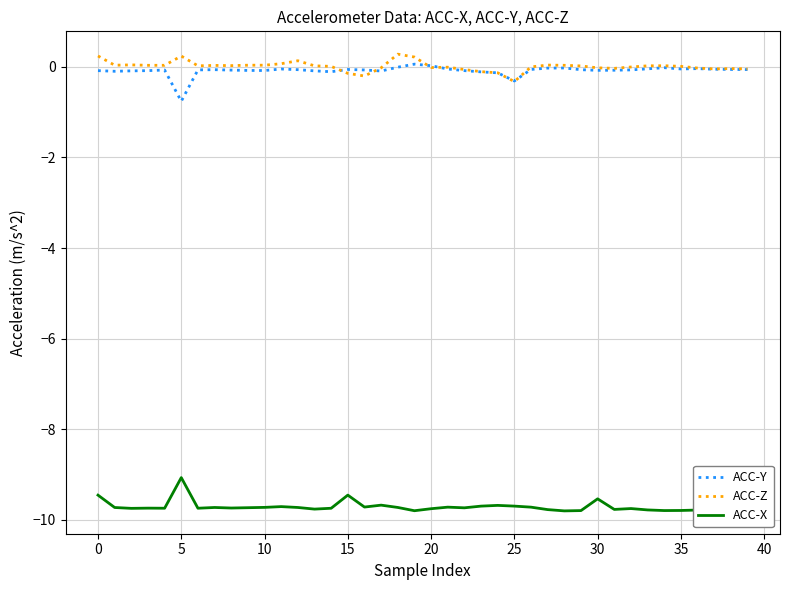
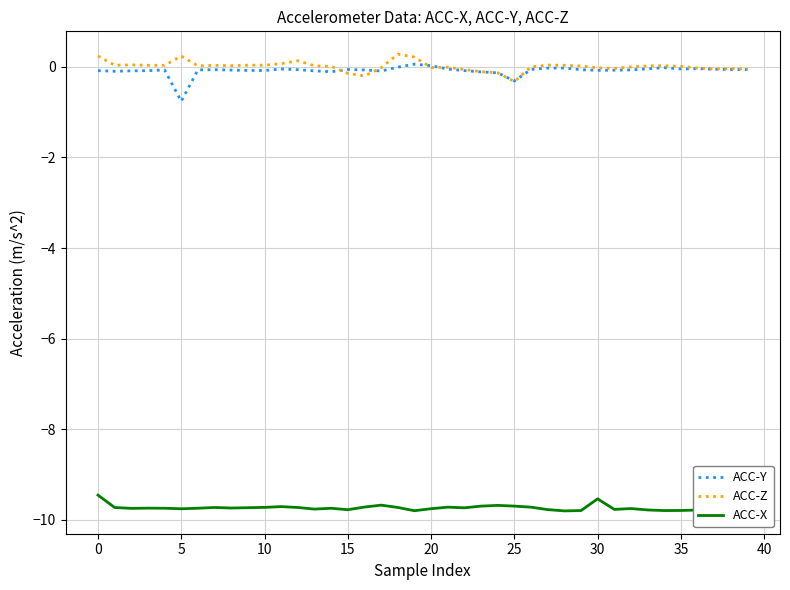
  {
    "ACC-Y": {
      "0": -0.1,
      "5": -0.8,
      "10": -0.1,
      "15": -0.1,
      "35": 0.0
    },
    "ACC-Z": {
      "0": 0.2,
      "5": 0.2,
      "10": 0.0,
      "15": -0.1,
      "35": 0.0
    },
    "ACC-X": {
      "0": -9.5,
-     "5": -9.1,
+     "5": -9.8,
      "10": -9.7,
-     "15": -9.5,
+     "15": -9.8,
      "20": -9.8,
      "25": -9.7,
      "30": -9.5,
      "35": -9.8
    }
  }
